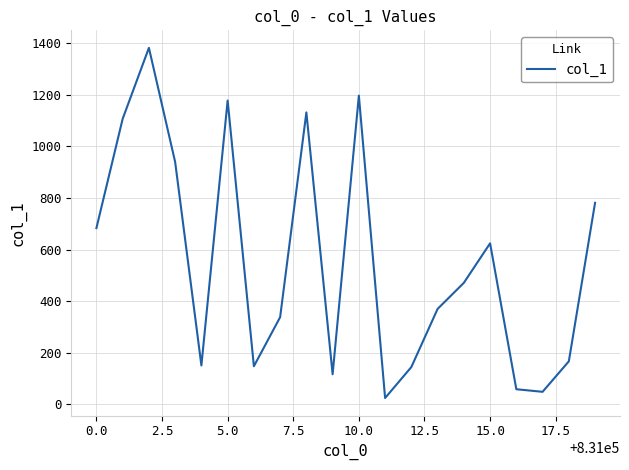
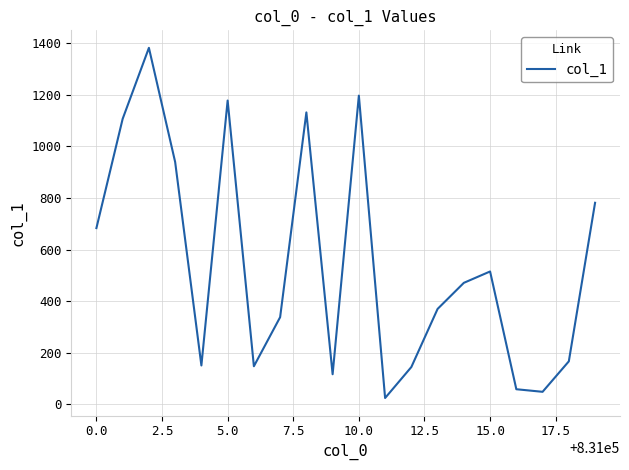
  {
    "0.0": 680,
    "5.0": 1180,
    "10.0": 1200,
-   "15.0": 620
+   "15.0": 520
  }
